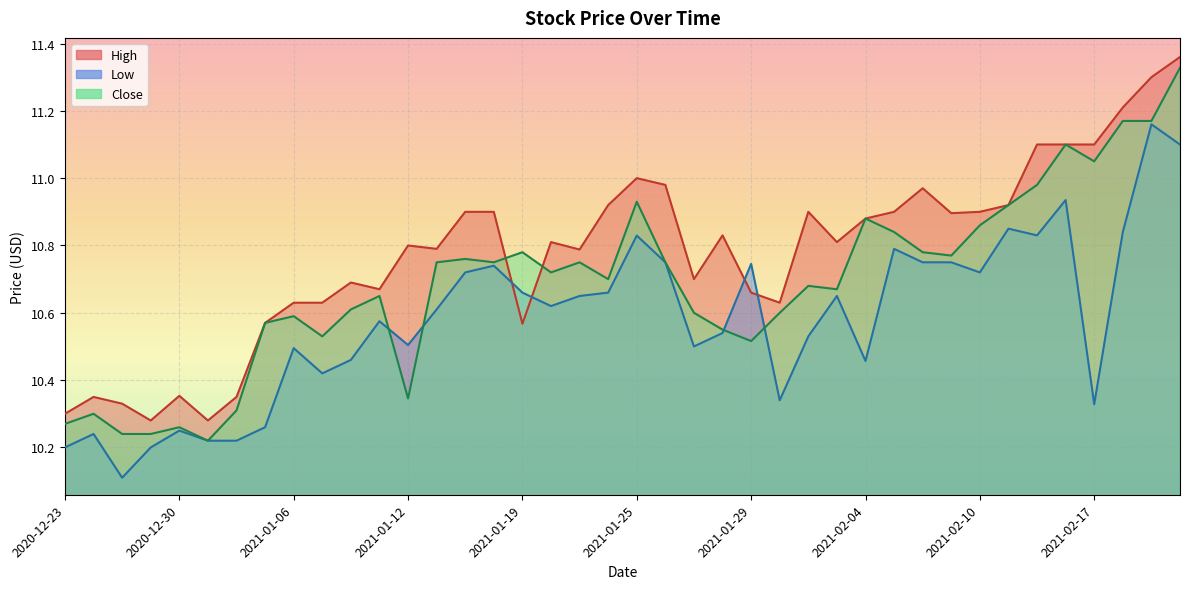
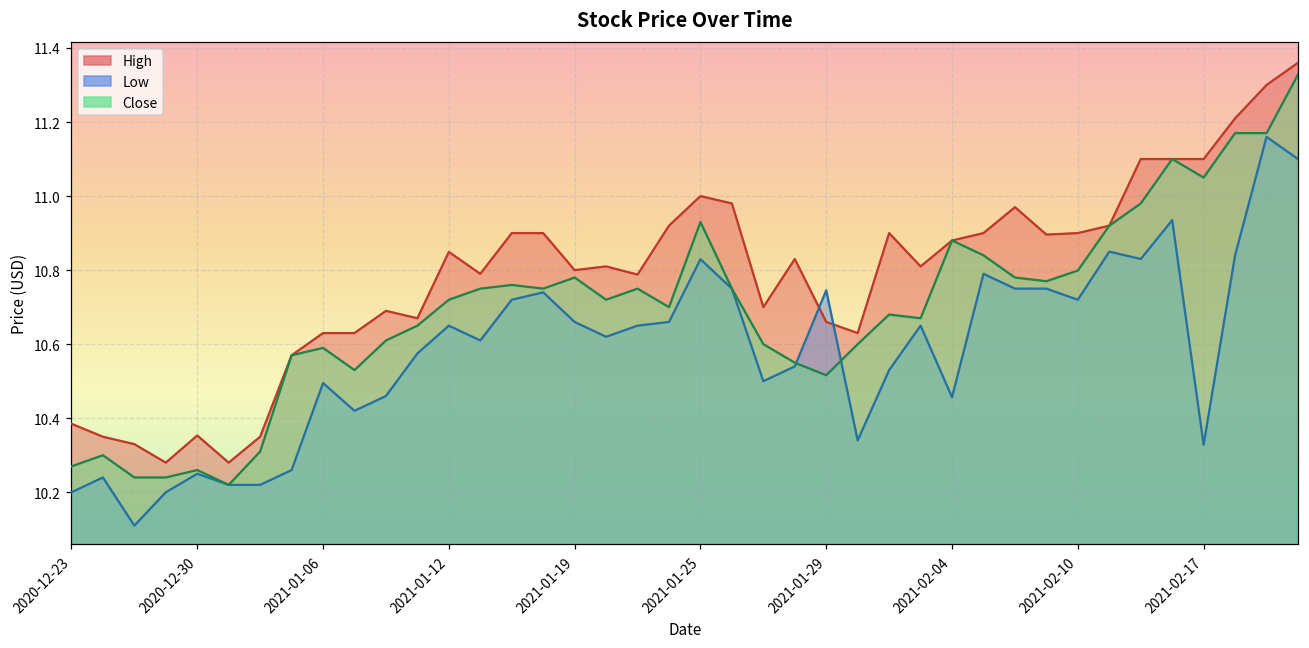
  {
    "High": {
-     "2020-12-23": 10.30,
+     "2020-12-23": 10.38,
      "2020-12-30": 10.35,
      "2021-01-06": 10.63,
-     "2021-01-12": 10.80,
-     "2021-01-19": 10.57,
+     "2021-01-12": 10.85,
+     "2021-01-19": 10.80,
      "2021-01-25": 11.00,
      "2021-01-29": 10.66,
      "2021-02-10": 10.90,
      "2021-02-17": 11.10
    },
    "Low": {
      "2020-12-23": 10.20,
      "2020-12-30": 10.25,
      "2021-01-06": 10.49,
-     "2021-01-12": 10.50,
+     "2021-01-12": 10.65,
      "2021-01-19": 10.66,
      "2021-01-25": 10.83,
      "2021-01-29": 10.75,
      "2021-02-04": 10.46,
      "2021-02-10": 10.72,
      "2021-02-17": 10.33
    },
    "Close": {
      "2020-12-23": 10.27,
      "2020-12-30": 10.26,
      "2021-01-06": 10.59,
-     "2021-01-12": 10.35,
+     "2021-01-12": 10.72,
      "2021-01-19": 10.78,
      "2021-01-25": 10.93,
      "2021-01-29": 10.52,
-     "2021-02-10": 10.86,
+     "2021-02-10": 10.80,
      "2021-02-17": 11.05
    }
  }
